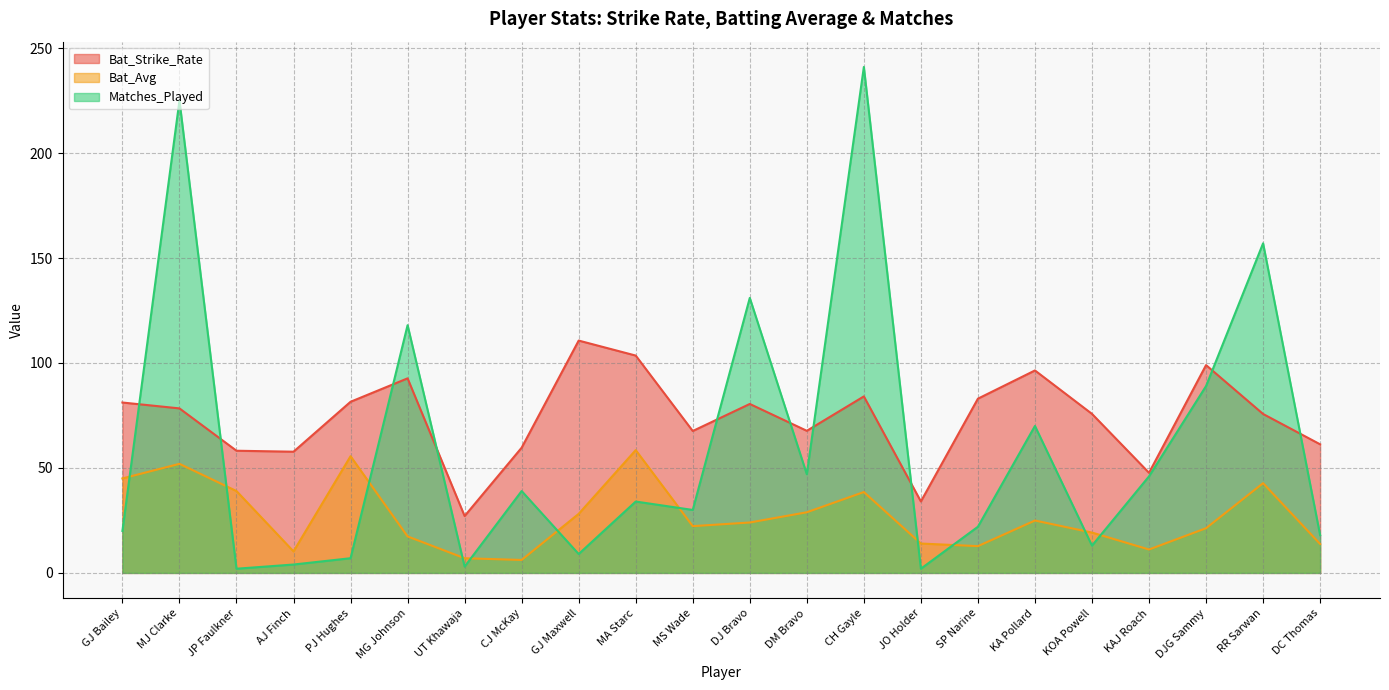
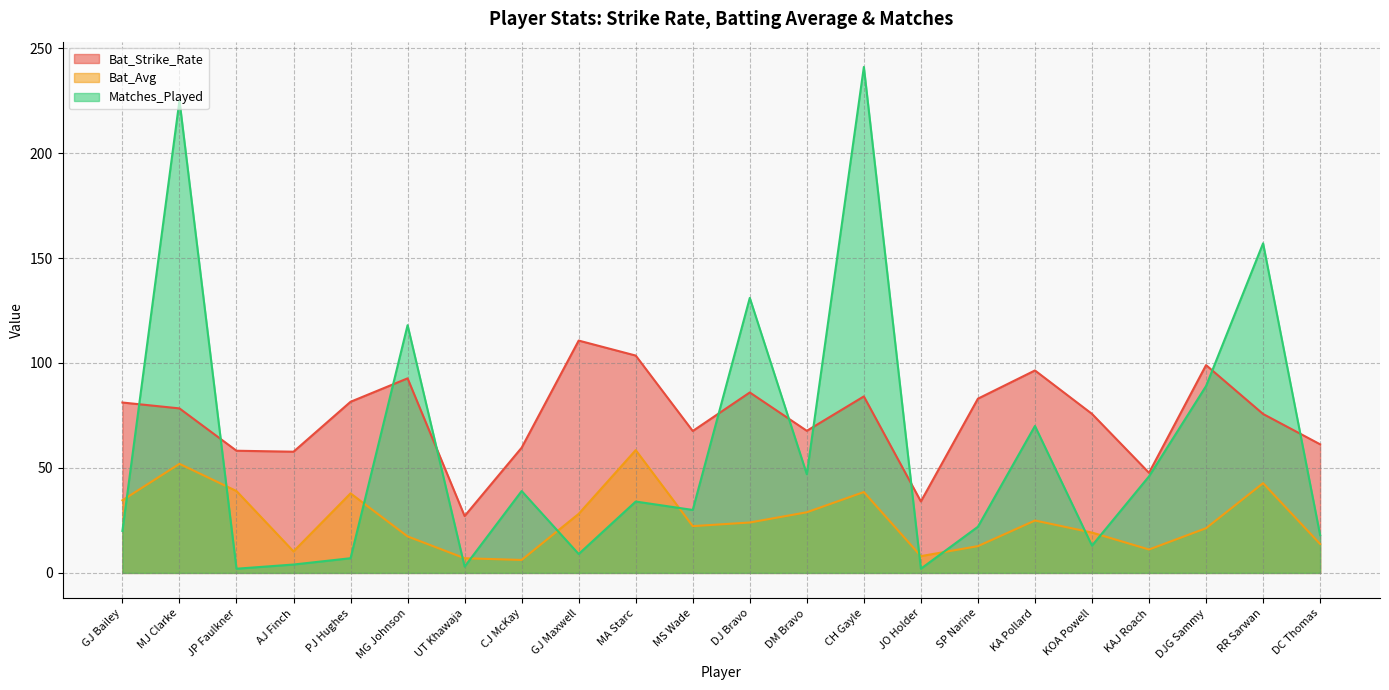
  {
    "Bat_Strike_Rate": {
      "GJ Bailey": 81,
      "MJ Clarke": 78,
      "JP Faulkner": 58,
      "AJ Finch": 58,
      "PJ Hughes": 82,
      "MG Johnson": 93,
      "UT Khawaja": 27,
      "CJ McKay": 60,
      "GJ Maxwell": 111,
      "MA Starc": 104,
      "MS Wade": 68,
-     "DJ Bravo": 80,
+     "DJ Bravo": 86,
      "DM Bravo": 68,
      "CH Gayle": 84,
      "JO Holder": 34,
      "SP Narine": 83,
      "KA Pollard": 96,
      "KOA Powell": 76,
      "KAJ Roach": 48,
      "DJG Sammy": 99,
      "RR Sarwan": 76,
      "DC Thomas": 61
    },
    "Bat_Avg": {
-     "GJ Bailey": 45,
+     "GJ Bailey": 35,
      "MJ Clarke": 52,
      "JP Faulkner": 39,
      "AJ Finch": 10,
-     "PJ Hughes": 56,
+     "PJ Hughes": 38,
      "MG Johnson": 17,
      "UT Khawaja": 7,
      "CJ McKay": 6,
      "GJ Maxwell": 28,
      "MA Starc": 59,
      "MS Wade": 22,
      "DJ Bravo": 24,
      "DM Bravo": 29,
      "CH Gayle": 39,
-     "JO Holder": 14,
+     "JO Holder": 8,
      "SP Narine": 13,
      "KA Pollard": 25,
      "KOA Powell": 19,
      "KAJ Roach": 11,
      "DJG Sammy": 21,
      "RR Sarwan": 43,
      "DC Thomas": 14
    },
    "Matches_Played": {
      "GJ Bailey": 20,
      "JP Faulkner": 2,
      "AJ Finch": 4,
      "PJ Hughes": 7,
      "MG Johnson": 118,
      "UT Khawaja": 3,
      "CJ McKay": 39,
      "GJ Maxwell": 9,
      "MA Starc": 34,
      "MS Wade": 30,
      "DJ Bravo": 131,
      "DM Bravo": 47,
      "CH Gayle": 241,
      "JO Holder": 2,
      "SP Narine": 22,
      "KA Pollard": 70,
      "KOA Powell": 13,
      "KAJ Roach": 46,
      "DJG Sammy": 89,
      "RR Sarwan": 157,
      "DC Thomas": 18
    }
  }
